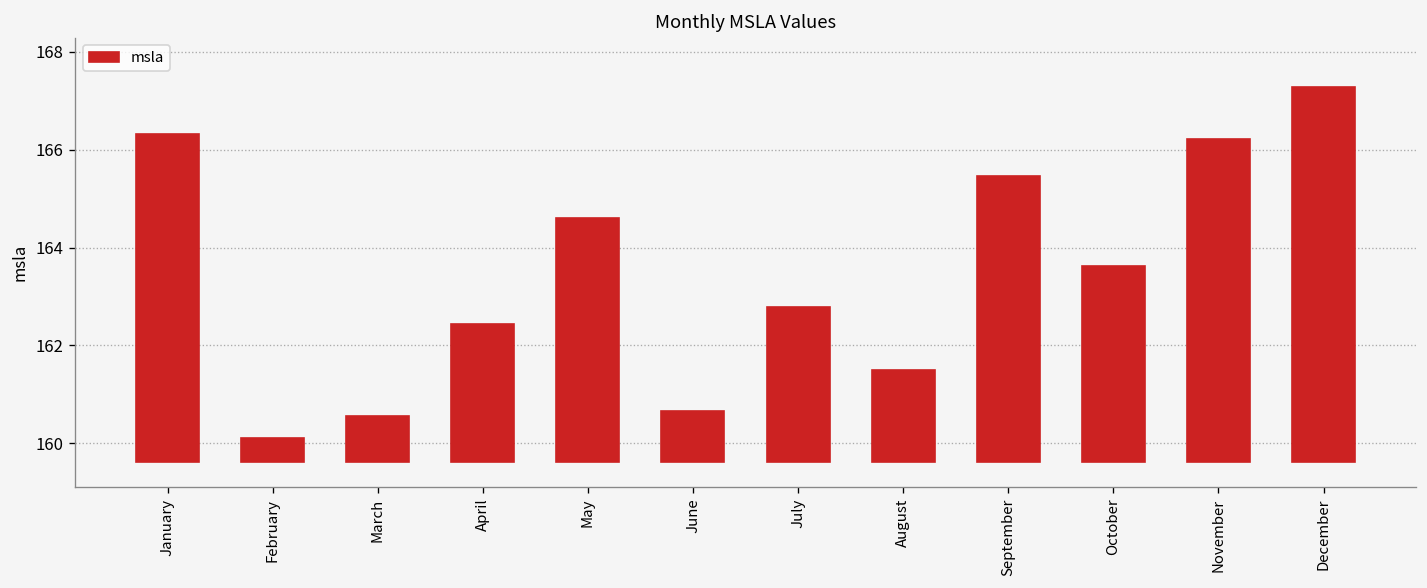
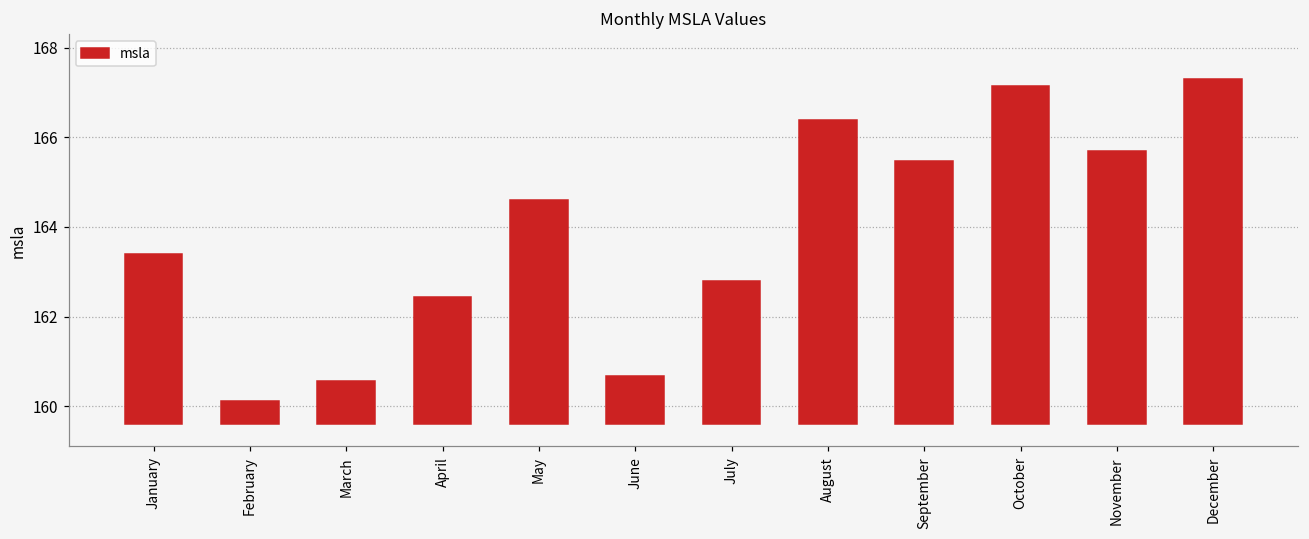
  {
-   "January": 166.3,
+   "January": 163.4,
    "February": 160.1,
    "March": 160.6,
    "April": 162.4,
    "May": 164.6,
    "June": 160.7,
    "July": 162.8,
-   "August": 161.5,
+   "August": 166.4,
    "September": 165.5,
-   "October": 163.6,
-   "November": 166.2,
+   "October": 167.1,
+   "November": 165.7,
    "December": 167.3
  }
